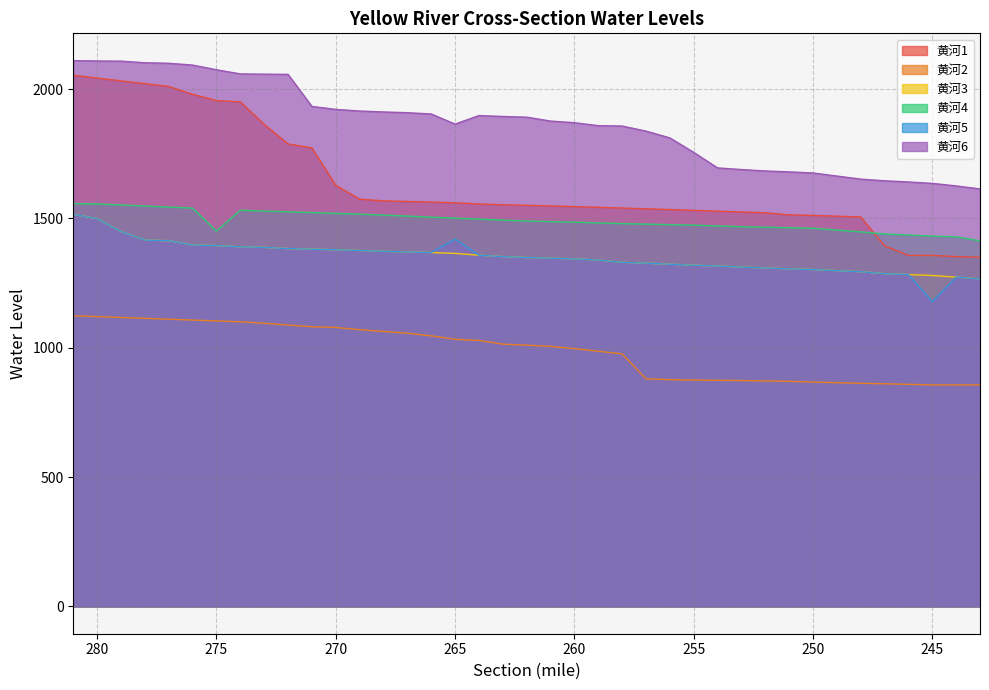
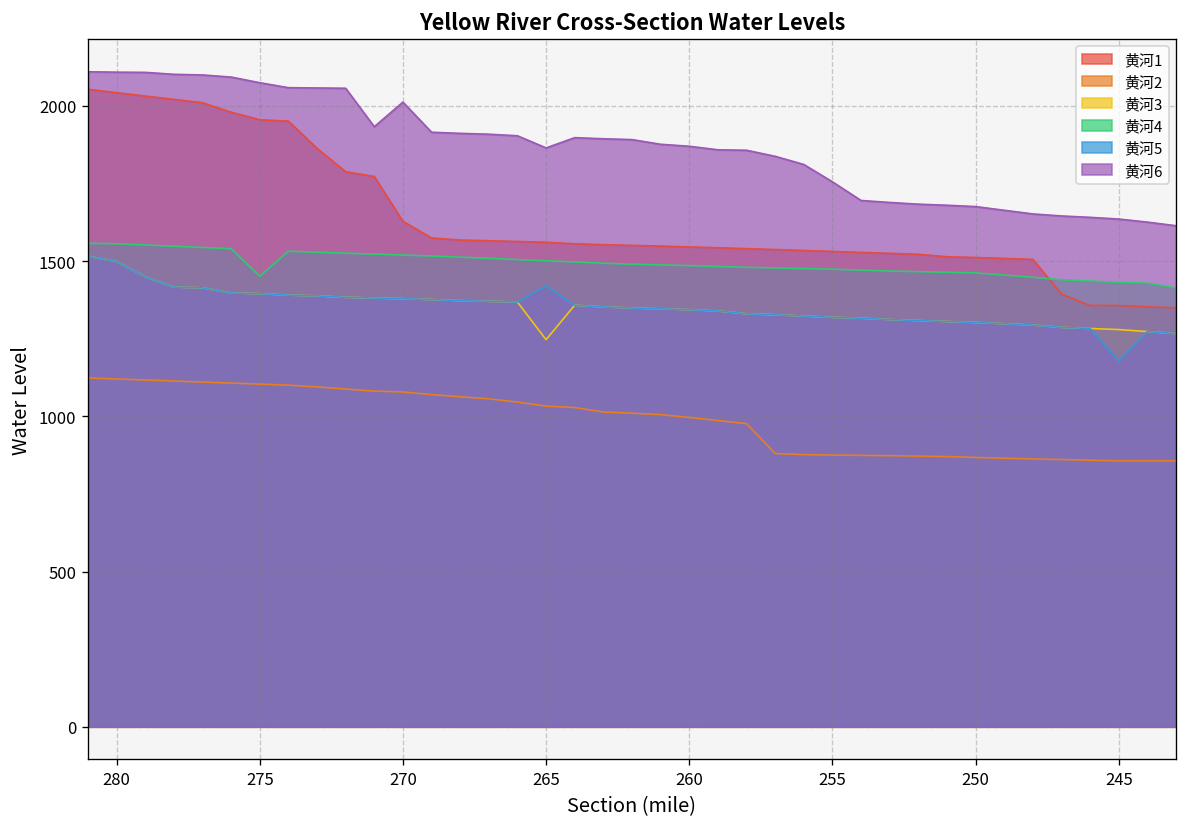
  {
    "黄河3": {
-     "265": 1360,
+     "265": 1250,
      "245": 1280
    },
    "黄河4": {
      "280": 1560,
      "275": 1450,
      "270": 1520,
      "265": 1500,
      "260": 1490,
      "255": 1470,
      "250": 1460,
      "245": 1430
    },
    "黄河5": {
      "265": 1420,
      "245": 1180
    },
    "黄河6": {
      "280": 2110,
      "275": 2070,
-     "270": 1920,
+     "270": 2010,
      "265": 1860,
      "260": 1870,
      "255": 1760,
      "250": 1680,
      "245": 1640
    }
  }
